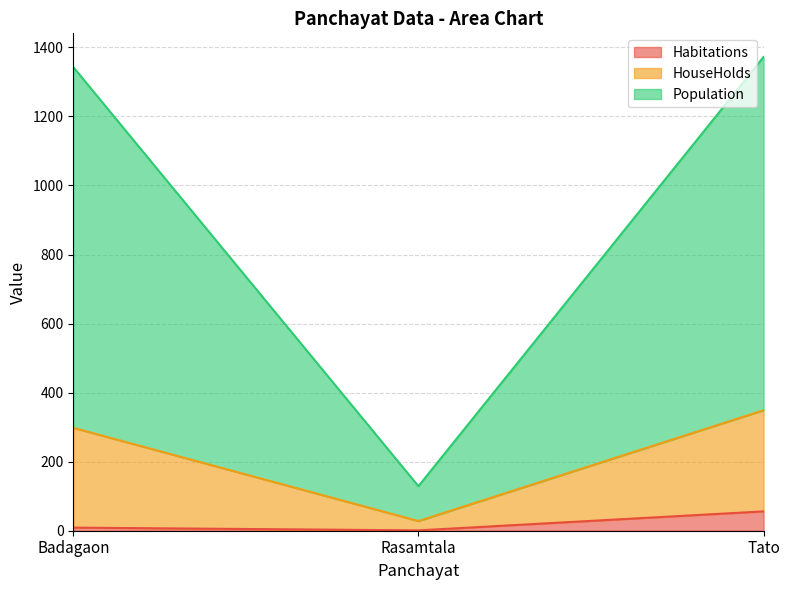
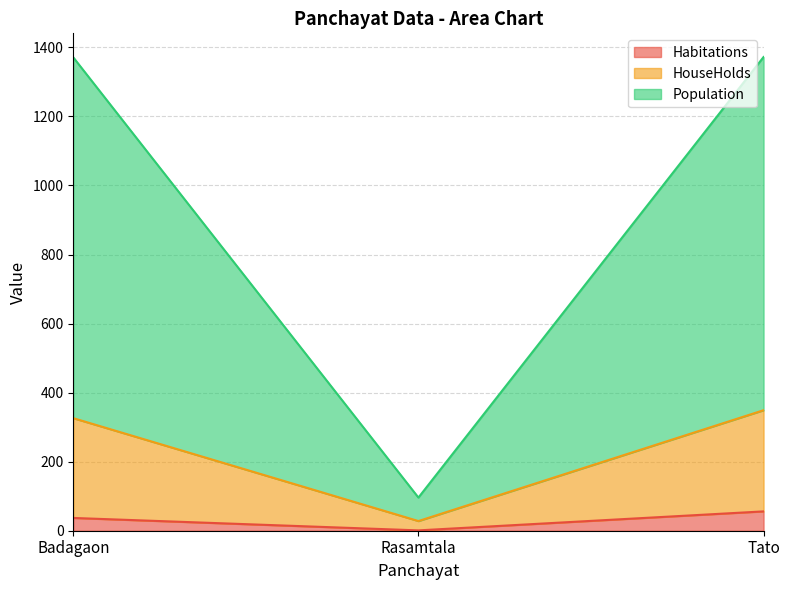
  {
    "Habitations": {
-     "Badagaon": 10,
+     "Badagaon": 40,
      "Rasamtala": 0,
      "Tato": 60
    },
    "HouseHolds": {
      "Badagaon": 290,
      "Rasamtala": 30,
      "Tato": 290
    },
    "Population": {
      "Badagaon": 1050,
-     "Rasamtala": 100,
+     "Rasamtala": 70,
      "Tato": 1020
    }
  }
